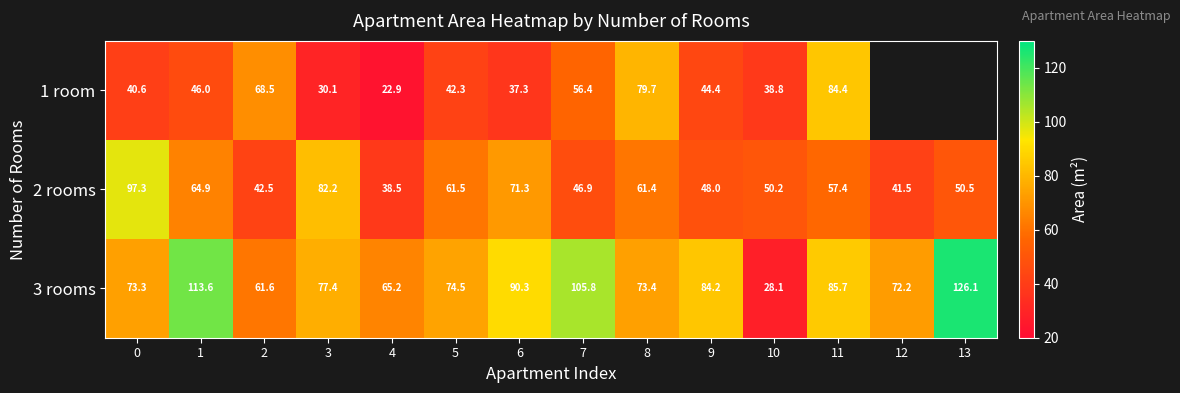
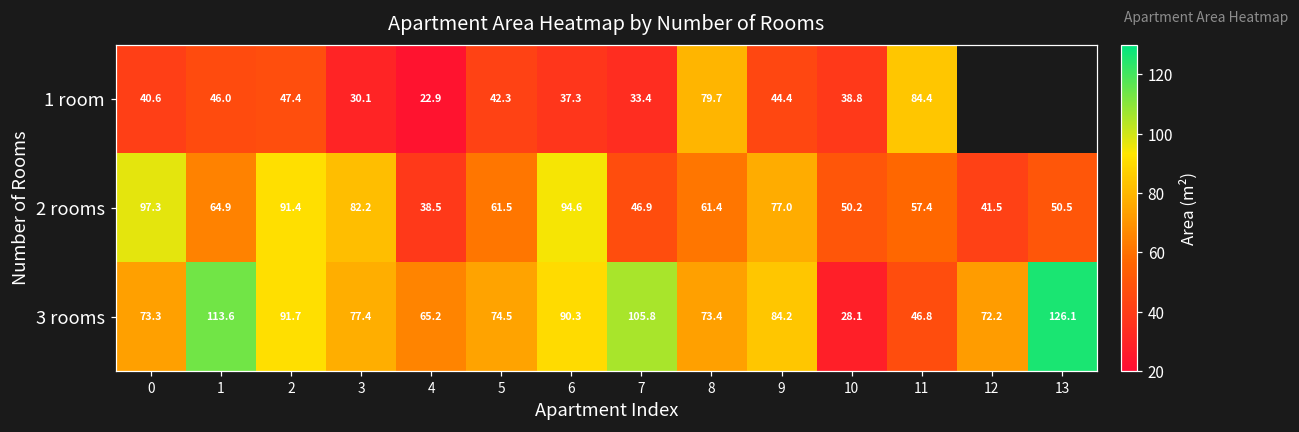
  {
    "1 room": {
      "0": 40.6,
      "1": 46.0,
-     "2": 68.5,
+     "2": 47.4,
      "3": 30.1,
      "4": 22.9,
      "5": 42.3,
      "6": 37.3,
-     "7": 56.4,
+     "7": 33.4,
      "8": 79.7,
      "9": 44.4,
      "10": 38.8,
      "11": 84.4
    },
    "2 rooms": {
      "0": 97.3,
      "1": 64.9,
-     "2": 42.5,
+     "2": 91.4,
      "3": 82.2,
      "4": 38.5,
      "5": 61.5,
-     "6": 71.3,
+     "6": 94.6,
      "7": 46.9,
      "8": 61.4,
-     "9": 48.0,
+     "9": 77.0,
      "10": 50.2,
      "11": 57.4,
      "12": 41.5,
      "13": 50.5
    },
    "3 rooms": {
      "0": 73.3,
      "1": 113.6,
-     "2": 61.6,
+     "2": 91.7,
      "3": 77.4,
      "4": 65.2,
      "5": 74.5,
      "6": 90.3,
      "7": 105.8,
      "8": 73.4,
      "9": 84.2,
      "10": 28.1,
-     "11": 85.7,
+     "11": 46.8,
      "12": 72.2,
      "13": 126.1
    }
  }
